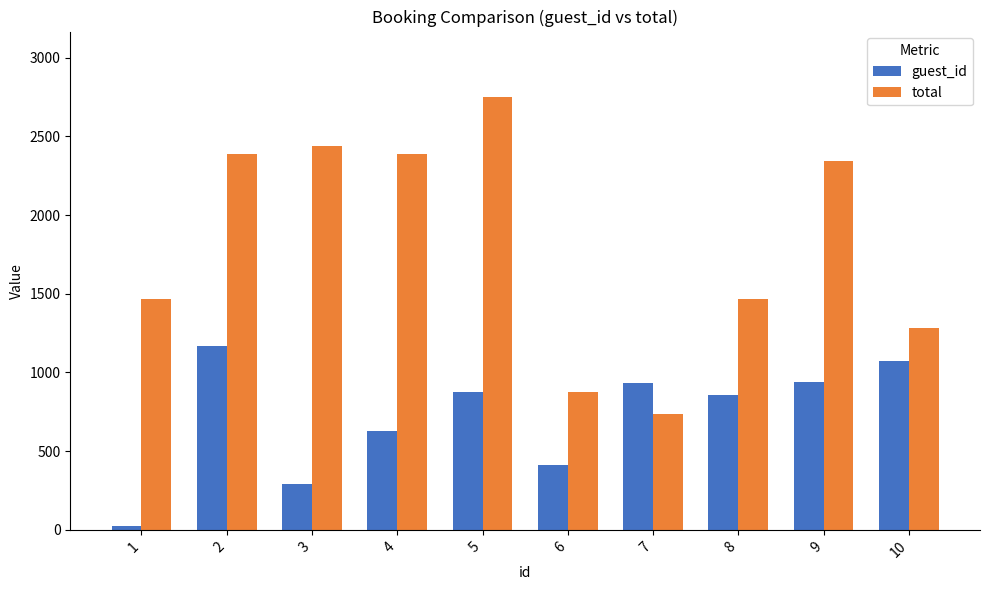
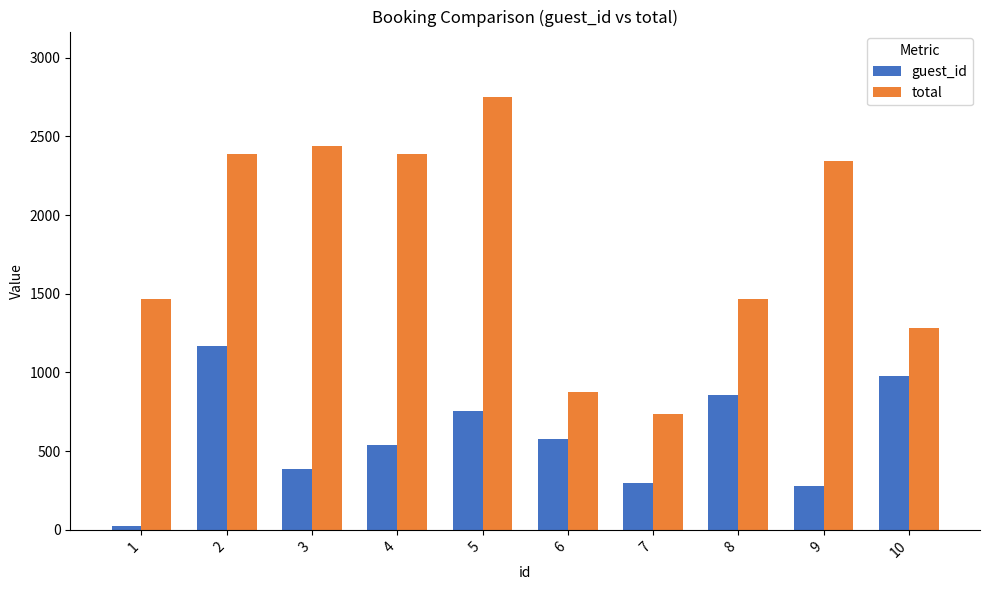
  {
    "guest_id": {
      "1": 30,
      "2": 1170,
-     "3": 290,
-     "4": 630,
-     "5": 880,
-     "6": 410,
-     "7": 930,
+     "3": 380,
+     "4": 540,
+     "5": 760,
+     "6": 580,
+     "7": 300,
      "8": 850,
-     "9": 940,
-     "10": 1070
+     "9": 280,
+     "10": 980
    },
    "total": {
      "1": 1470,
      "2": 2390,
      "3": 2440,
      "4": 2390,
      "5": 2750,
      "6": 880,
      "7": 730,
      "8": 1470,
      "9": 2350,
      "10": 1280
    }
  }
